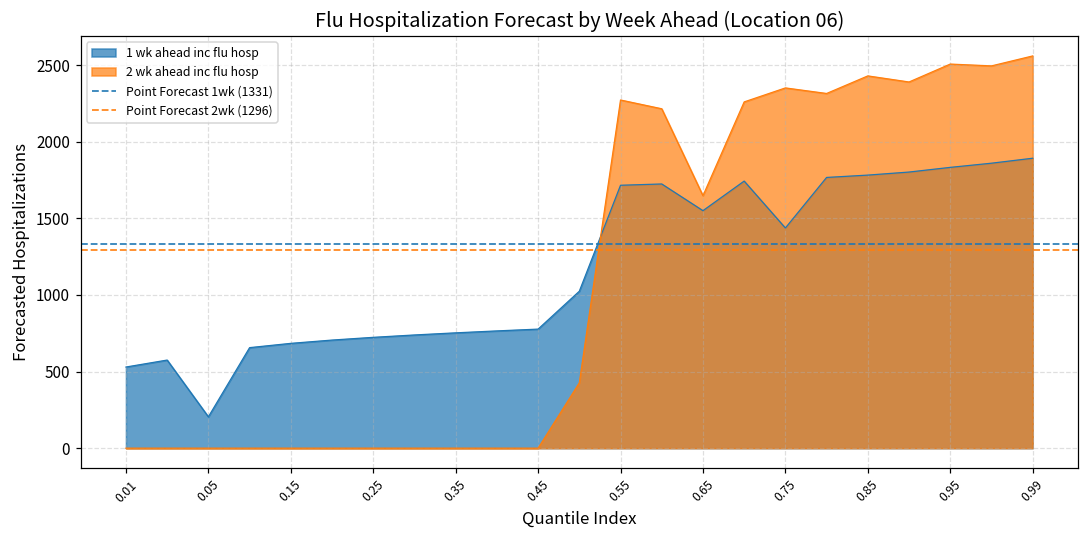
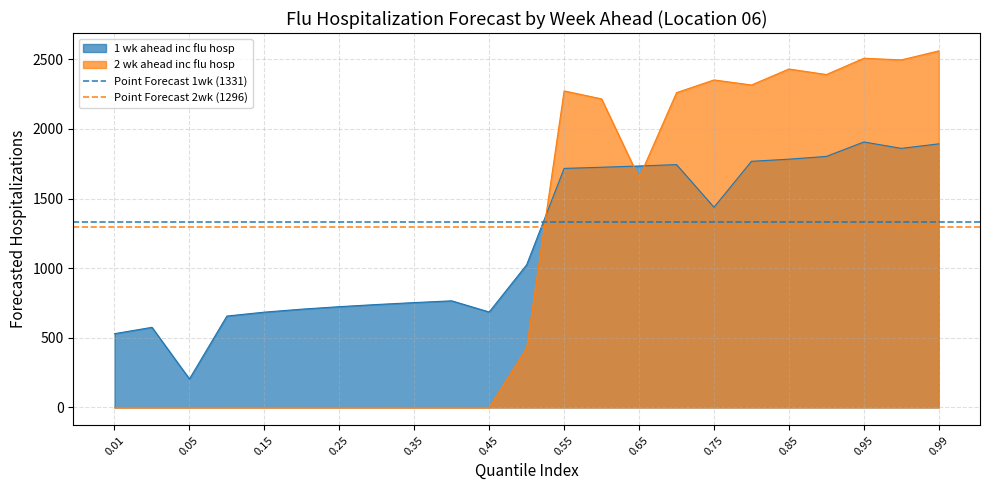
  {
    "1 wk ahead inc flu hosp": {
      "0.01": 530,
      "0.05": 200,
      "0.15": 680,
      "0.25": 720,
      "0.35": 750,
-     "0.45": 780,
+     "0.45": 690,
      "0.55": 1720,
-     "0.65": 1550,
+     "0.65": 1730,
      "0.75": 1440,
      "0.85": 1780,
-     "0.95": 1830,
+     "0.95": 1910,
      "0.99": 1890
    },
    "2 wk ahead inc flu hosp": {
      "0.01": 0,
      "0.05": 0,
      "0.15": 0,
      "0.25": 0,
      "0.35": 0,
      "0.45": 0,
      "0.55": 2270,
      "0.65": 1650,
      "0.75": 2350,
      "0.85": 2430,
      "0.95": 2510,
      "0.99": 2560
    }
  }
